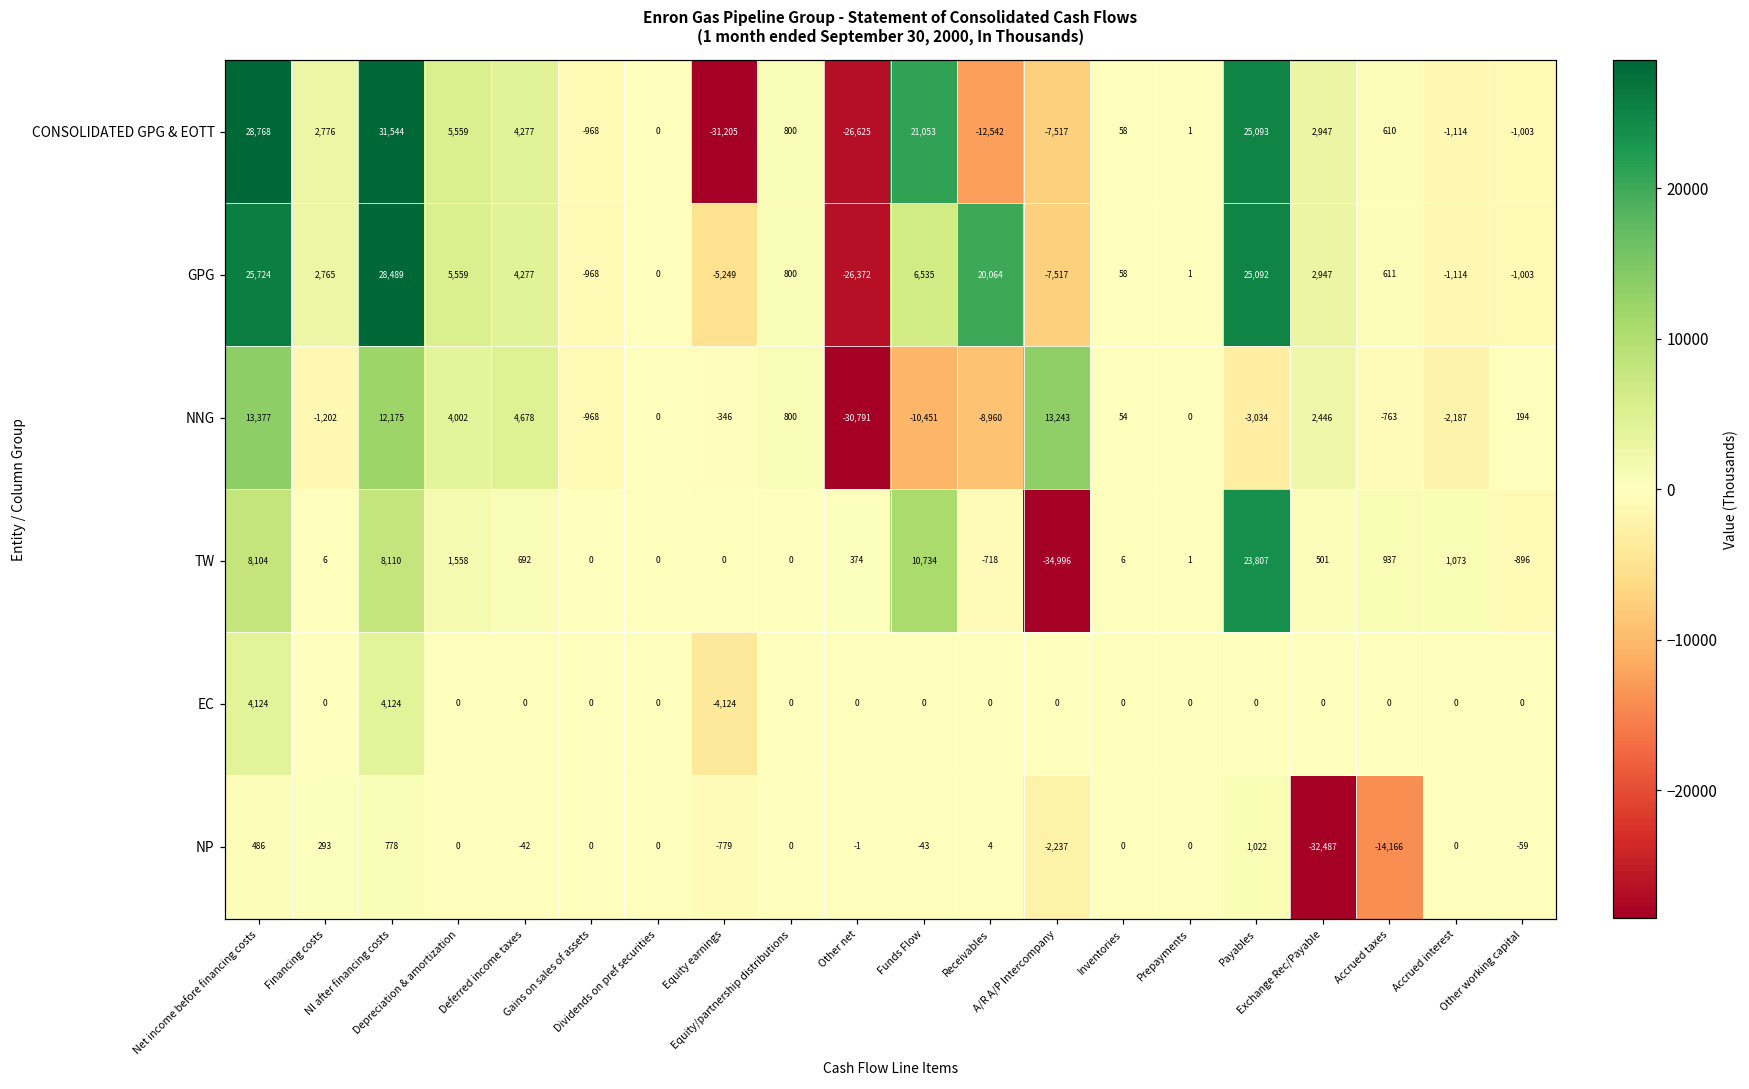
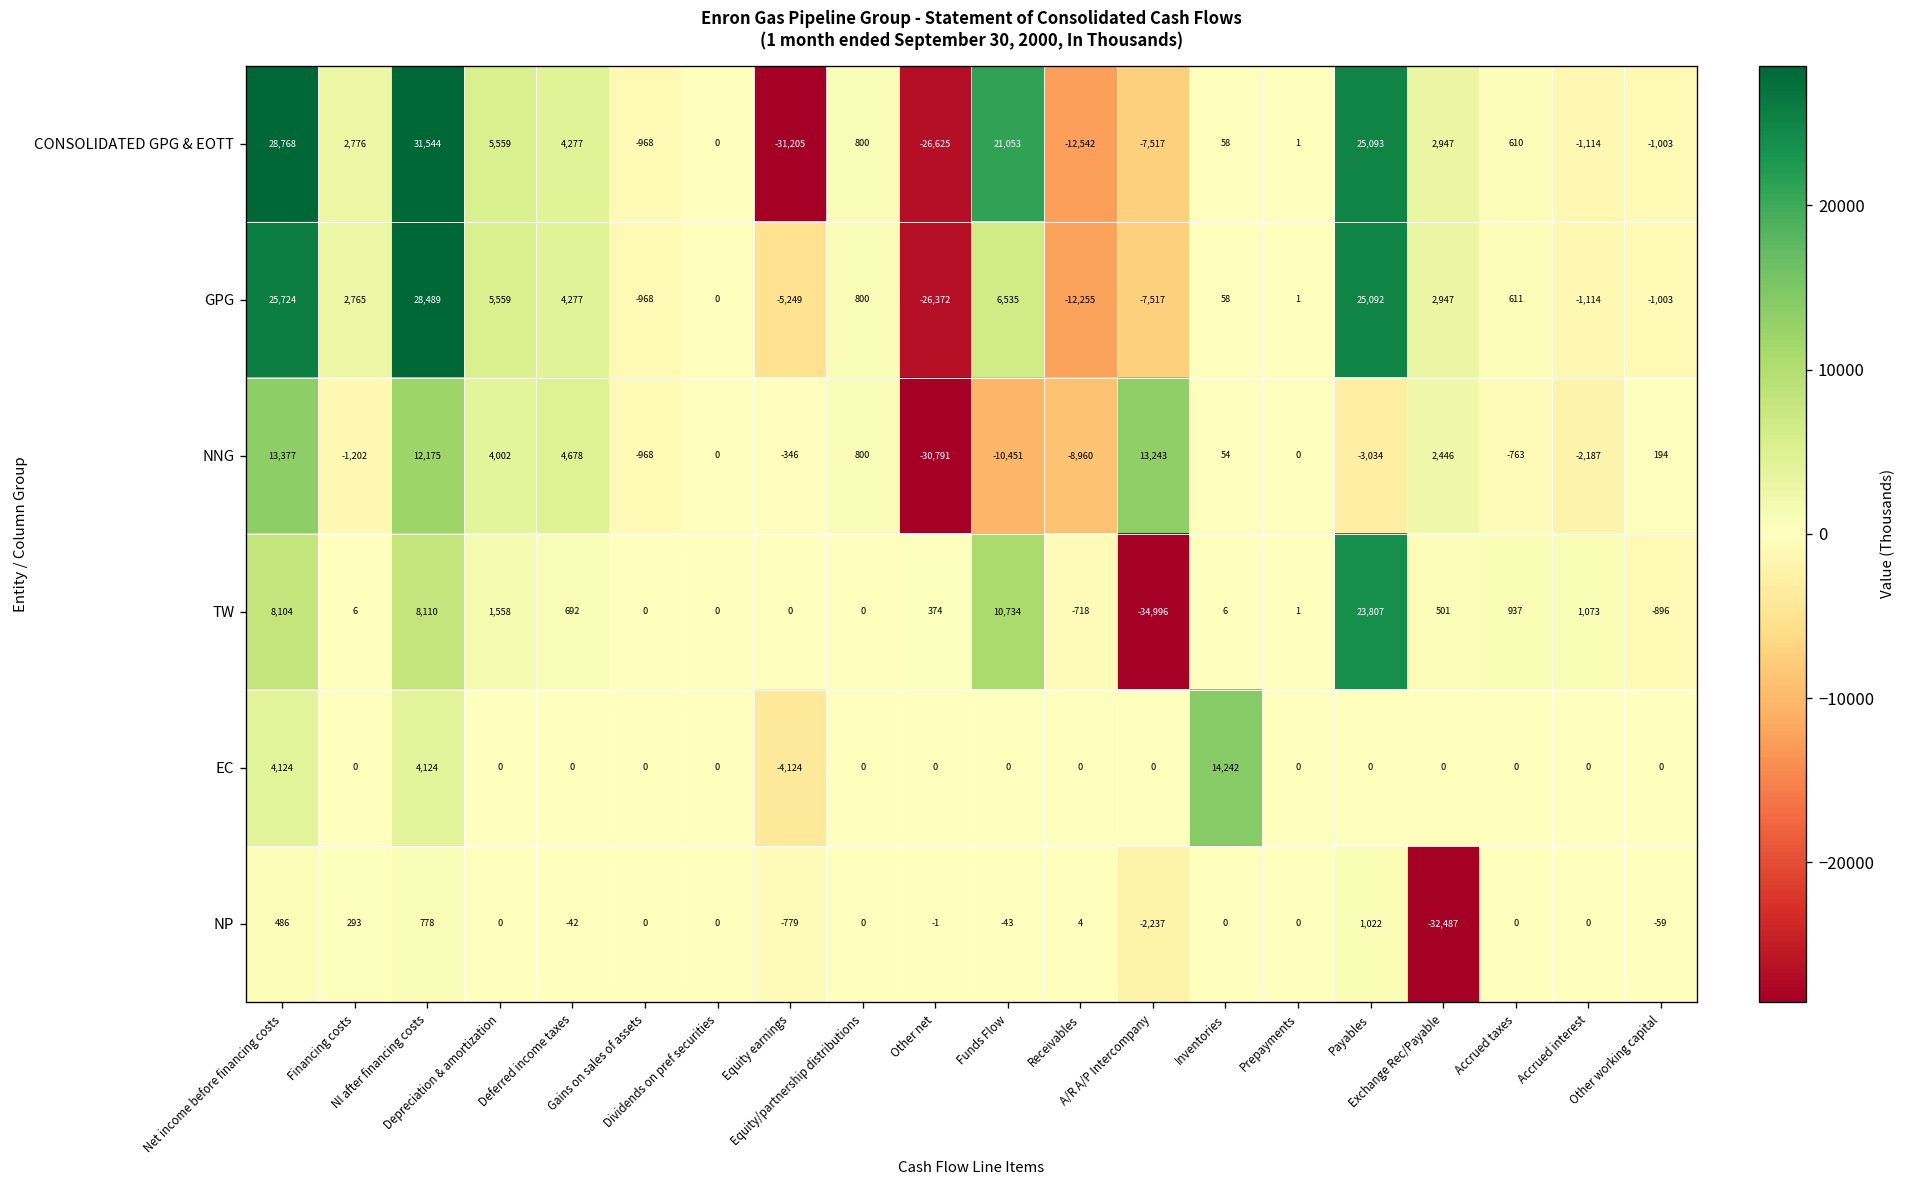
  {
    "CONSOLIDATED GPG & EOTT": {
      "Net income before financing costs": "28,768",
      "Financing costs": "2,776",
      "NI after financing costs": "31,544",
      "Depreciation & amortization": "5,559",
      "Deferred income taxes": "4,277",
      "Gains on sales of assets": "-968",
      "Dividends on pref securities": "0",
      "Equity earnings": "-31,205",
      "Equity/partnership distributions": "800",
      "Other net": "-26,625",
      "Funds Flow": "21,053",
      "Receivables": "-12,542",
      "A/R A/P Intercompany": "-7,517",
      "Inventories": "58",
      "Prepayments": "1",
      "Payables": "25,093",
      "Exchange Rec/Payable": "2,947",
      "Accrued taxes": "610",
      "Accrued interest": "-1,114",
      "Other working capital": "-1,003"
    },
    "GPG": {
      "Net income before financing costs": "25,724",
      "Financing costs": "2,765",
      "NI after financing costs": "28,489",
      "Depreciation & amortization": "5,559",
      "Deferred income taxes": "4,277",
      "Gains on sales of assets": "-968",
      "Dividends on pref securities": "0",
      "Equity earnings": "-5,249",
      "Equity/partnership distributions": "800",
      "Other net": "-26,372",
      "Funds Flow": "6,535",
-     "Receivables": "20,064",
+     "Receivables": "-12,255",
      "A/R A/P Intercompany": "-7,517",
      "Inventories": "58",
      "Prepayments": "1",
      "Payables": "25,092",
      "Exchange Rec/Payable": "2,947",
      "Accrued taxes": "611",
      "Accrued interest": "-1,114",
      "Other working capital": "-1,003"
    },
    "NNG": {
      "Net income before financing costs": "13,377",
      "Financing costs": "-1,202",
      "NI after financing costs": "12,175",
      "Depreciation & amortization": "4,002",
      "Deferred income taxes": "4,678",
      "Gains on sales of assets": "-968",
      "Dividends on pref securities": "0",
      "Equity earnings": "-346",
      "Equity/partnership distributions": "800",
      "Other net": "-30,791",
      "Funds Flow": "-10,451",
      "Receivables": "-8,960",
      "A/R A/P Intercompany": "13,243",
      "Inventories": "54",
      "Prepayments": "0",
      "Payables": "-3,034",
      "Exchange Rec/Payable": "2,446",
      "Accrued taxes": "-763",
      "Accrued interest": "-2,187",
      "Other working capital": "194"
    },
    "TW": {
      "Net income before financing costs": "8,104",
      "Financing costs": "6",
      "NI after financing costs": "8,110",
      "Depreciation & amortization": "1,558",
      "Deferred income taxes": "692",
      "Gains on sales of assets": "0",
      "Dividends on pref securities": "0",
      "Equity earnings": "0",
      "Equity/partnership distributions": "0",
      "Other net": "374",
      "Funds Flow": "10,734",
      "Receivables": "-718",
      "A/R A/P Intercompany": "-34,996",
      "Inventories": "6",
      "Prepayments": "1",
      "Payables": "23,807",
      "Exchange Rec/Payable": "501",
      "Accrued taxes": "937",
      "Accrued interest": "1,073",
      "Other working capital": "-896"
    },
    "EC": {
      "Net income before financing costs": "4,124",
      "Financing costs": "0",
      "NI after financing costs": "4,124",
      "Depreciation & amortization": "0",
      "Deferred income taxes": "0",
      "Gains on sales of assets": "0",
      "Dividends on pref securities": "0",
      "Equity earnings": "-4,124",
      "Equity/partnership distributions": "0",
      "Other net": "0",
      "Funds Flow": "0",
      "Receivables": "0",
      "A/R A/P Intercompany": "0",
-     "Inventories": "0",
+     "Inventories": "14,242",
      "Prepayments": "0",
      "Payables": "0",
      "Exchange Rec/Payable": "0",
      "Accrued taxes": "0",
      "Accrued interest": "0",
      "Other working capital": "0"
    },
    "NP": {
      "Net income before financing costs": "486",
      "Financing costs": "293",
      "NI after financing costs": "778",
      "Depreciation & amortization": "0",
      "Deferred income taxes": "-42",
      "Gains on sales of assets": "0",
      "Dividends on pref securities": "0",
      "Equity earnings": "-779",
      "Equity/partnership distributions": "0",
      "Other net": "-1",
      "Funds Flow": "-43",
      "Receivables": "4",
      "A/R A/P Intercompany": "-2,237",
      "Inventories": "0",
      "Prepayments": "0",
      "Payables": "1,022",
      "Exchange Rec/Payable": "-32,487",
-     "Accrued taxes": "-14,166",
+     "Accrued taxes": "0",
      "Accrued interest": "0",
      "Other working capital": "-59"
    }
  }
